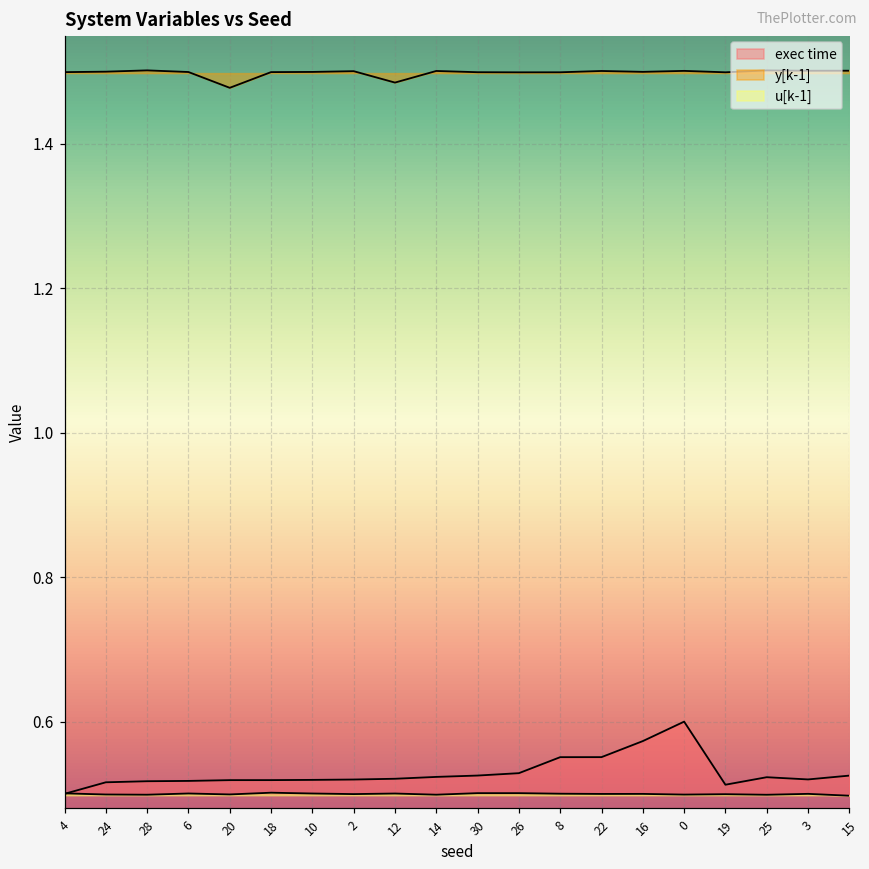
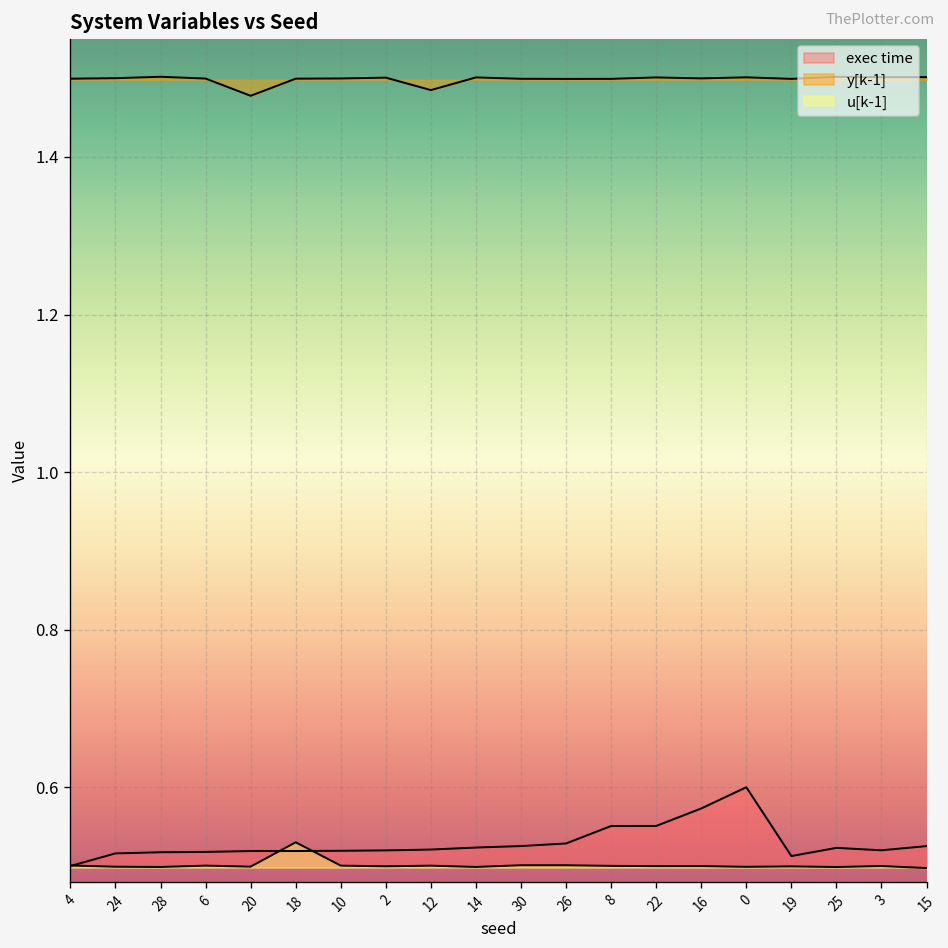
  {
    "exec time": {
      "24": 0.52,
      "28": 0.52,
      "6": 0.52,
      "20": 0.52,
      "18": 0.52,
      "10": 0.52,
      "2": 0.52,
      "12": 0.52,
      "14": 0.52,
      "30": 0.53,
      "26": 0.53,
      "8": 0.55,
      "22": 0.55,
      "16": 0.57,
      "0": 0.60,
      "19": 0.51,
      "25": 0.52,
      "3": 0.52,
      "15": 0.53
    },
    "u[k-1]": {
      "24": 0.50,
      "28": 0.50,
      "6": 0.50,
      "20": 0.50,
-     "18": 0.50,
+     "18": 0.53,
      "10": 0.50,
      "2": 0.50,
      "12": 0.50,
      "14": 0.50,
      "30": 0.50,
      "26": 0.50,
      "8": 0.50,
      "22": 0.50,
      "16": 0.50,
      "0": 0.50,
      "19": 0.50,
      "25": 0.50,
      "3": 0.50,
      "15": 0.50
    }
  }
